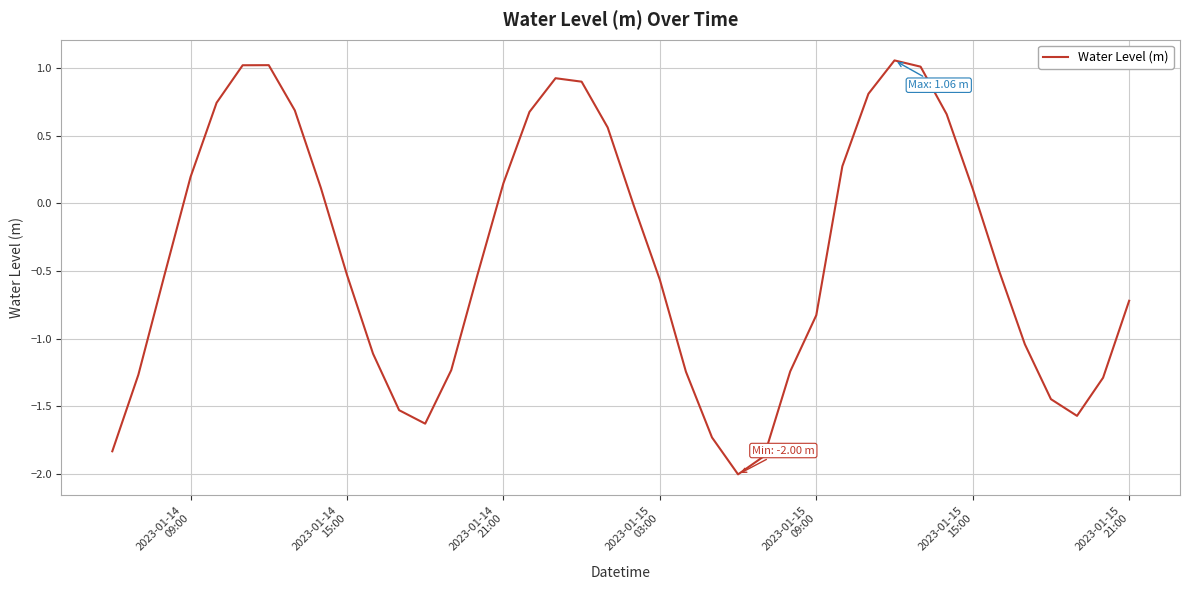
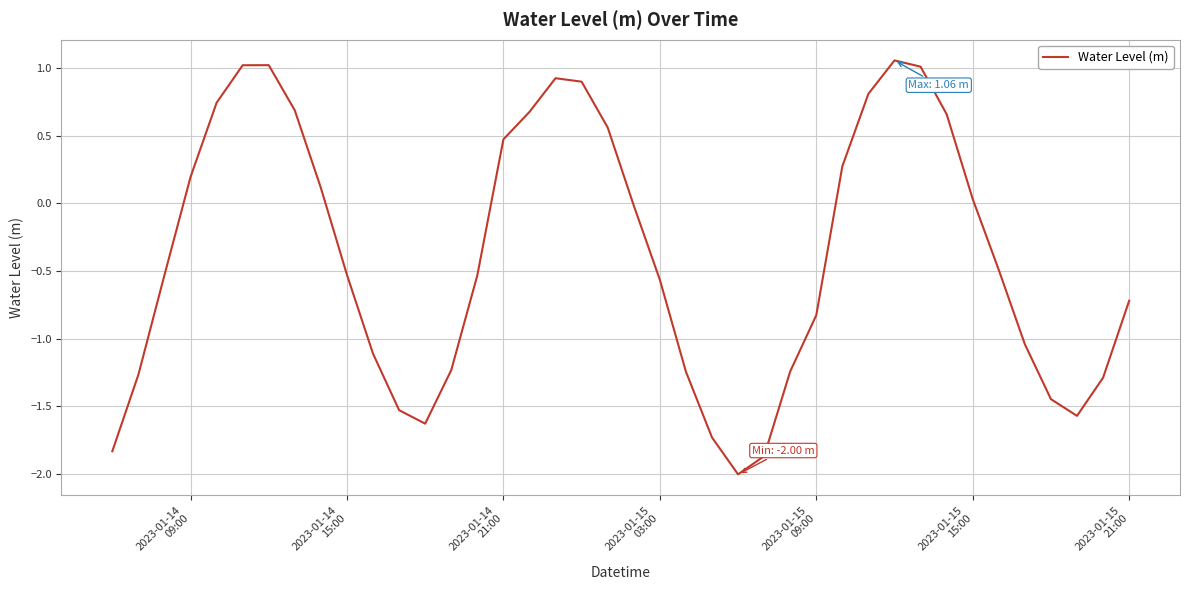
  {
    "2023-01-14 09:00": 0.20,
    "2023-01-14 15:00": -0.53,
-   "2023-01-14 21:00": 0.15,
+   "2023-01-14 21:00": 0.47,
    "2023-01-15 03:00": -0.56,
    "2023-01-15 09:00": -0.83,
-   "2023-01-15 15:00": 0.11,
+   "2023-01-15 15:00": 0.03,
    "2023-01-15 21:00": -0.72
  }
